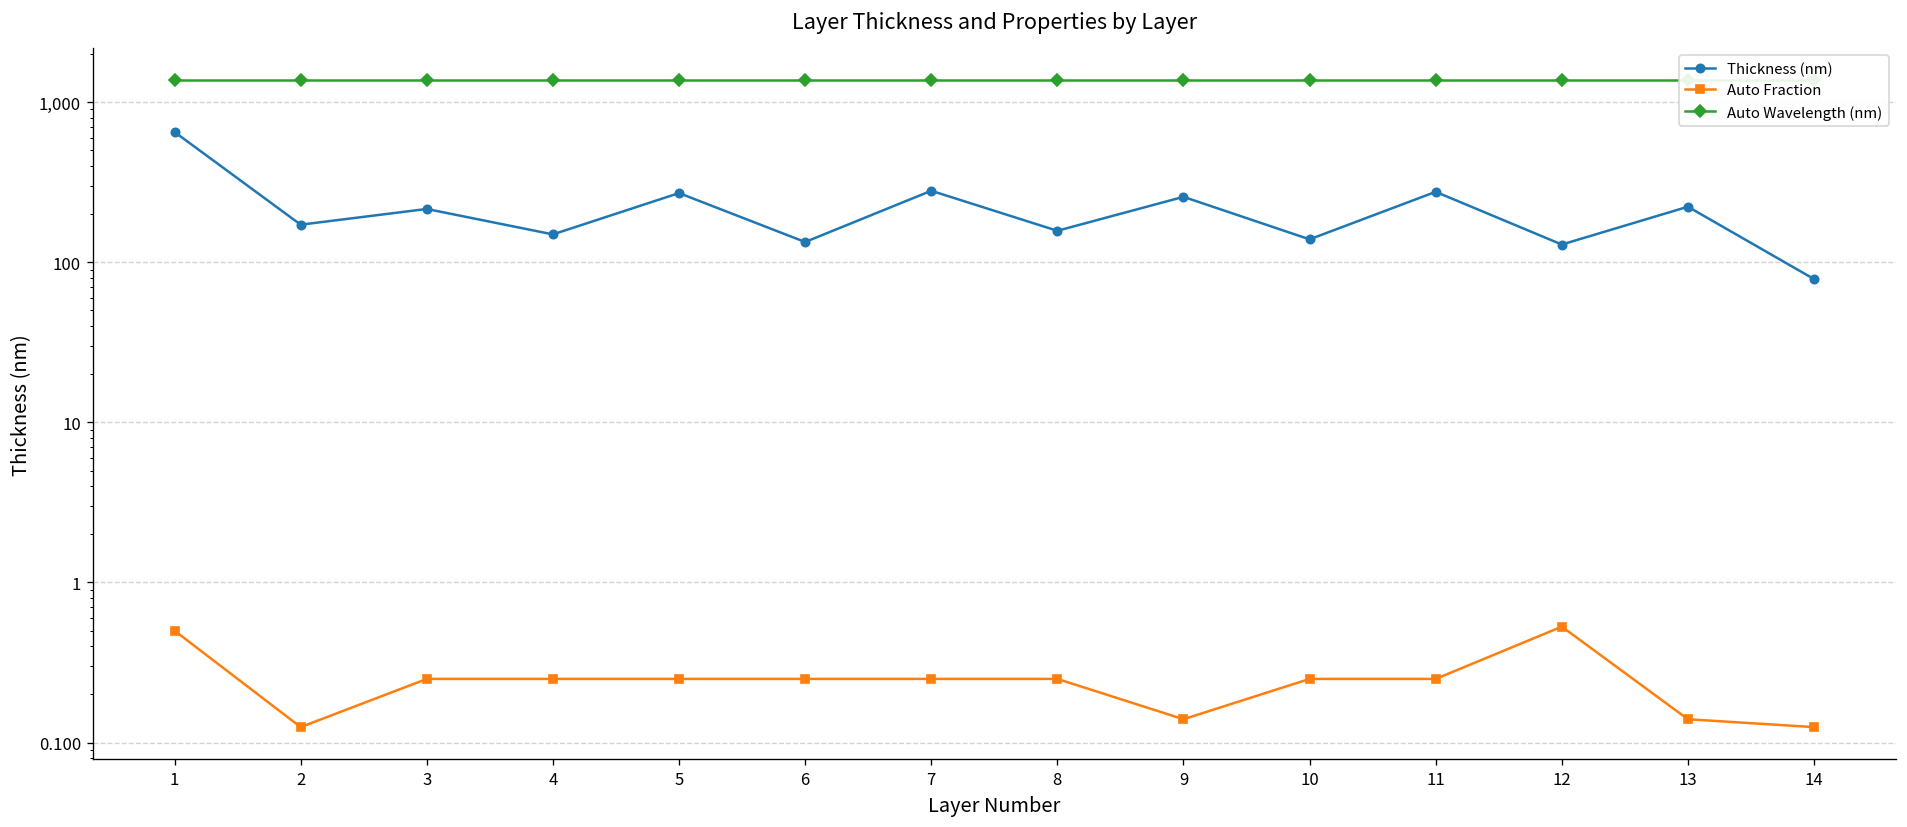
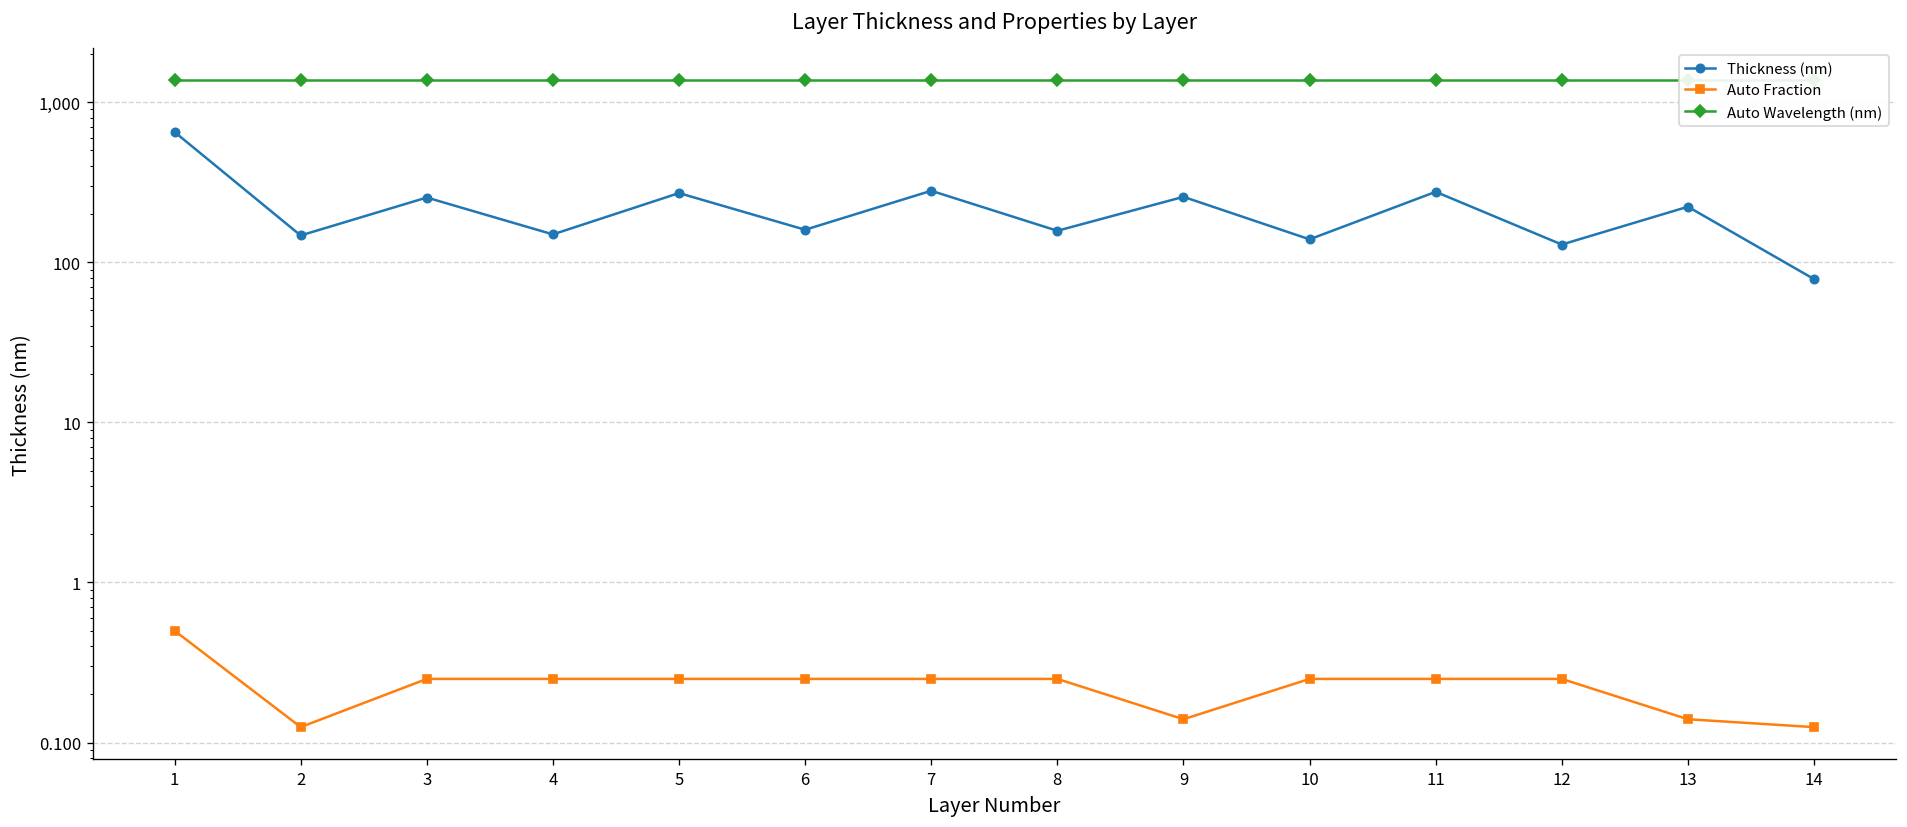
  {
    "Thickness (nm)": {
      "1": "600",
-     "2": "170",
-     "3": "210",
+     "2": "150",
+     "3": "250",
      "4": "150",
      "5": "270",
-     "6": "130",
+     "6": "160",
      "7": "280",
      "8": "160",
      "9": "260",
      "10": "140",
      "11": "280",
      "12": "130",
      "13": "220",
      "14": "80"
    },
    "Auto Fraction": {
      "1": "0.50",
      "2": "0.13",
      "3": "0.25",
      "4": "0.25",
      "5": "0.25",
      "6": "0.25",
      "7": "0.25",
      "8": "0.25",
      "9": "0.14",
      "10": "0.25",
      "11": "0.25",
-     "12": "0.53",
+     "12": "0.25",
      "13": "0.14",
      "14": "0.13"
    },
    "Auto Wavelength (nm)": {
      "1": "1,400",
      "2": "1,400",
      "3": "1,400",
      "4": "1,400",
      "5": "1,400",
      "6": "1,400",
      "7": "1,400",
      "8": "1,400",
      "9": "1,400",
      "10": "1,400",
      "11": "1,400",
      "12": "1,400"
    }
  }
